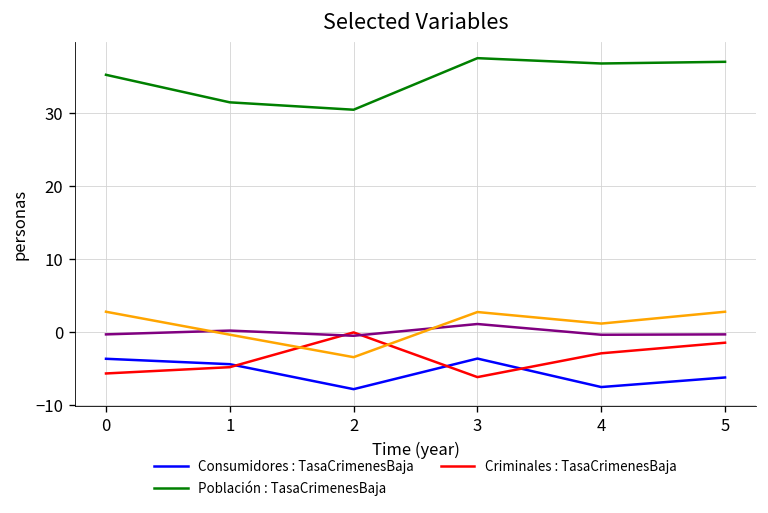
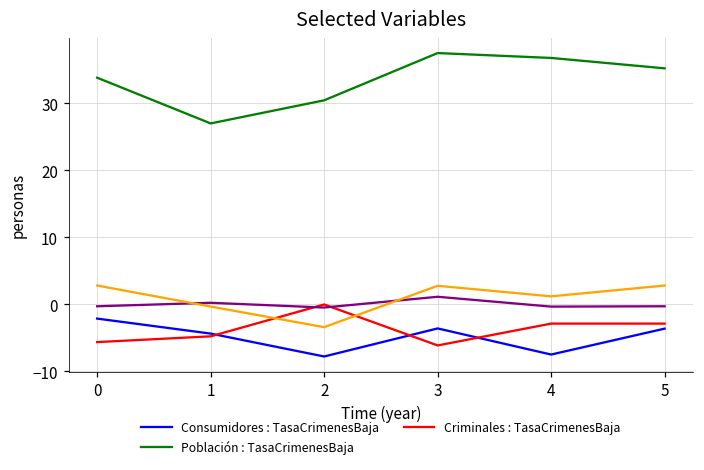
  {
    "Población : TasaCrimenesBaja": {
-     "0": 35,
-     "1": 31,
+     "0": 34,
+     "1": 27,
      "2": 30,
      "3": 38,
      "4": 37,
-     "5": 37
+     "5": 35
    },
    "Consumidores : TasaCrimenesBaja": {
-     "0": -4,
+     "0": -2,
      "2": -8,
      "3": -4,
      "4": -8,
-     "5": -6
+     "5": -4
    },
    "Criminales : TasaCrimenesBaja": {
      "0": -6,
      "2": 0,
      "3": -6,
      "4": -3,
-     "5": -1
+     "5": -3
    }
  }
